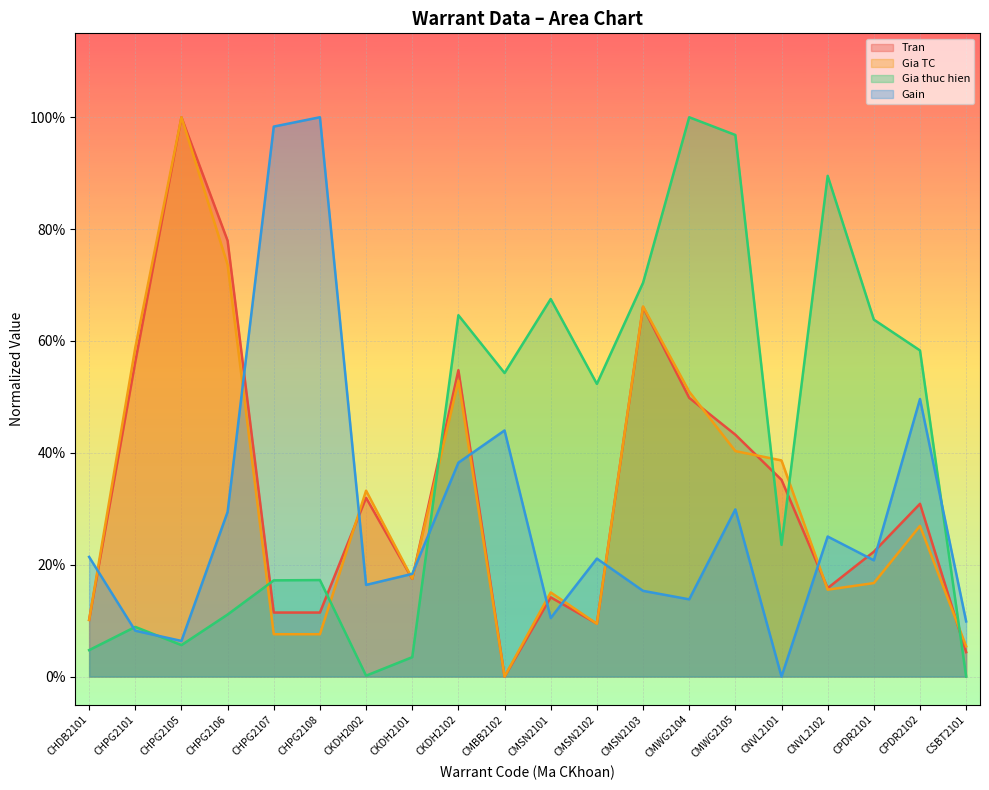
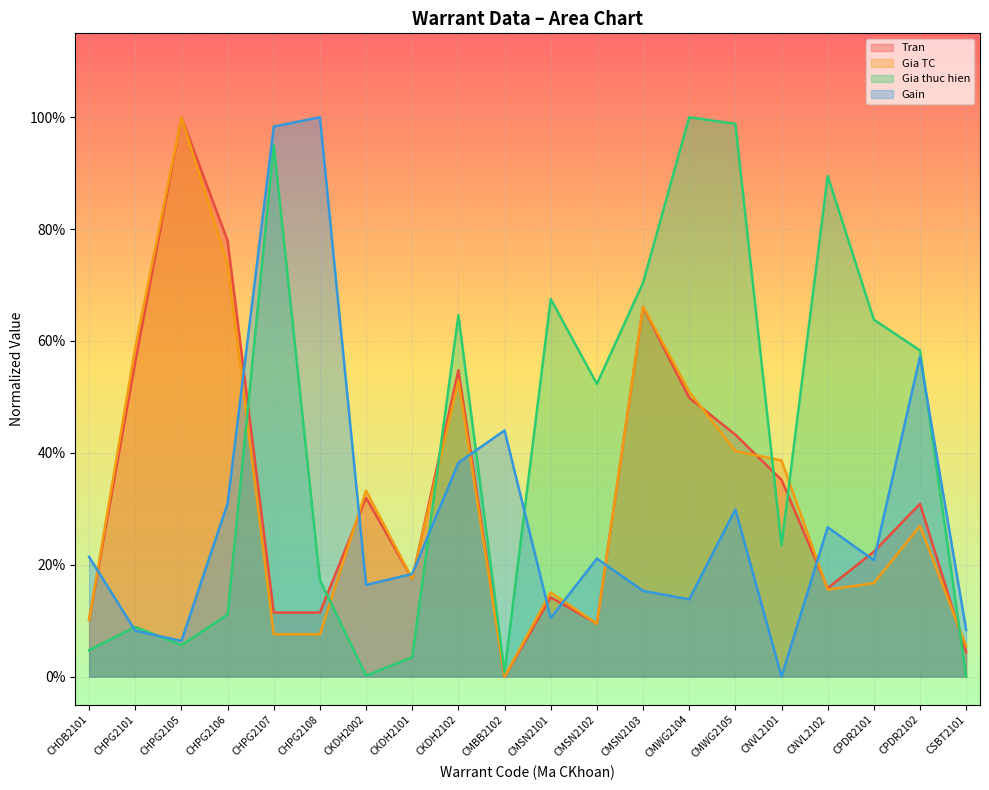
  {
    "Gia thuc hien": {
      "CHDB2101": "5%",
      "CHPG2101": "9%",
      "CHPG2105": "6%",
      "CHPG2106": "11%",
-     "CHPG2107": "17%",
+     "CHPG2107": "95%",
      "CHPG2108": "17%",
      "CKDH2002": "0%",
      "CKDH2101": "3%",
      "CKDH2102": "65%",
-     "CMBB2102": "54%",
+     "CMBB2102": "1%",
      "CMSN2101": "68%",
      "CMSN2102": "52%",
      "CMSN2103": "70%",
      "CMWG2104": "100%",
-     "CMWG2105": "97%",
+     "CMWG2105": "99%",
      "CNVL2101": "24%",
      "CNVL2102": "90%",
      "CPDR2101": "64%",
      "CPDR2102": "58%",
      "CSBT2101": "0%"
    },
    "Gain": {
      "CHDB2101": "21%",
      "CHPG2101": "8%",
      "CHPG2105": "6%",
-     "CHPG2106": "29%",
+     "CHPG2106": "31%",
      "CHPG2107": "98%",
      "CHPG2108": "100%",
      "CKDH2002": "16%",
      "CKDH2101": "18%",
      "CKDH2102": "38%",
      "CMBB2102": "44%",
      "CMSN2101": "10%",
      "CMSN2102": "21%",
      "CMSN2103": "15%",
      "CMWG2104": "14%",
      "CMWG2105": "30%",
      "CNVL2101": "0%",
-     "CNVL2102": "25%",
+     "CNVL2102": "27%",
      "CPDR2101": "21%",
-     "CPDR2102": "50%",
-     "CSBT2101": "10%"
+     "CPDR2102": "57%",
+     "CSBT2101": "8%"
    }
  }
